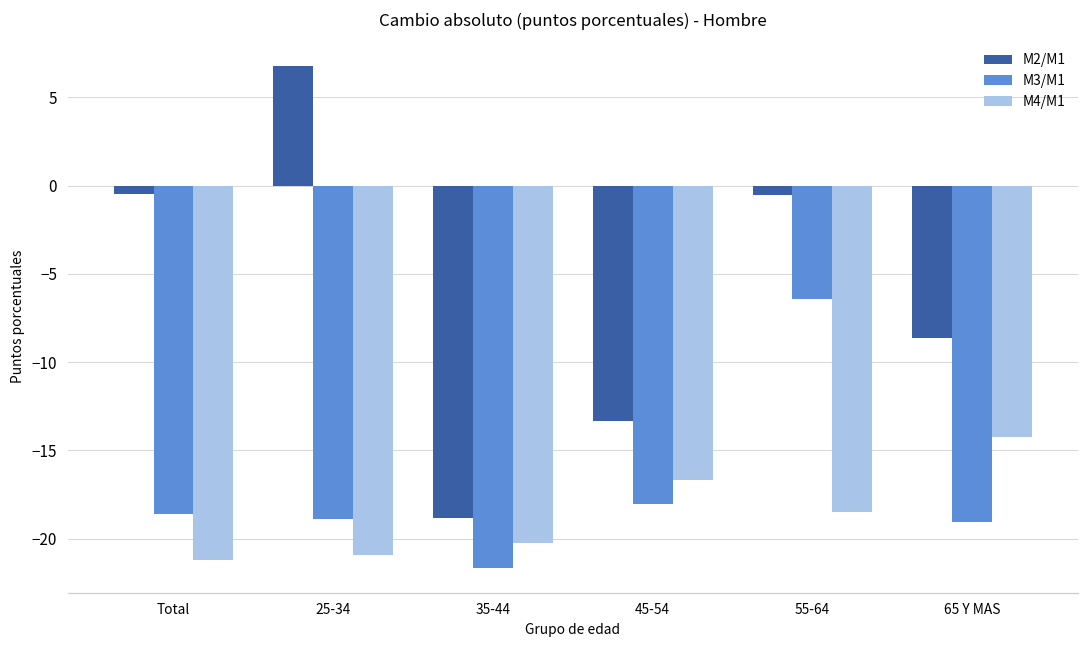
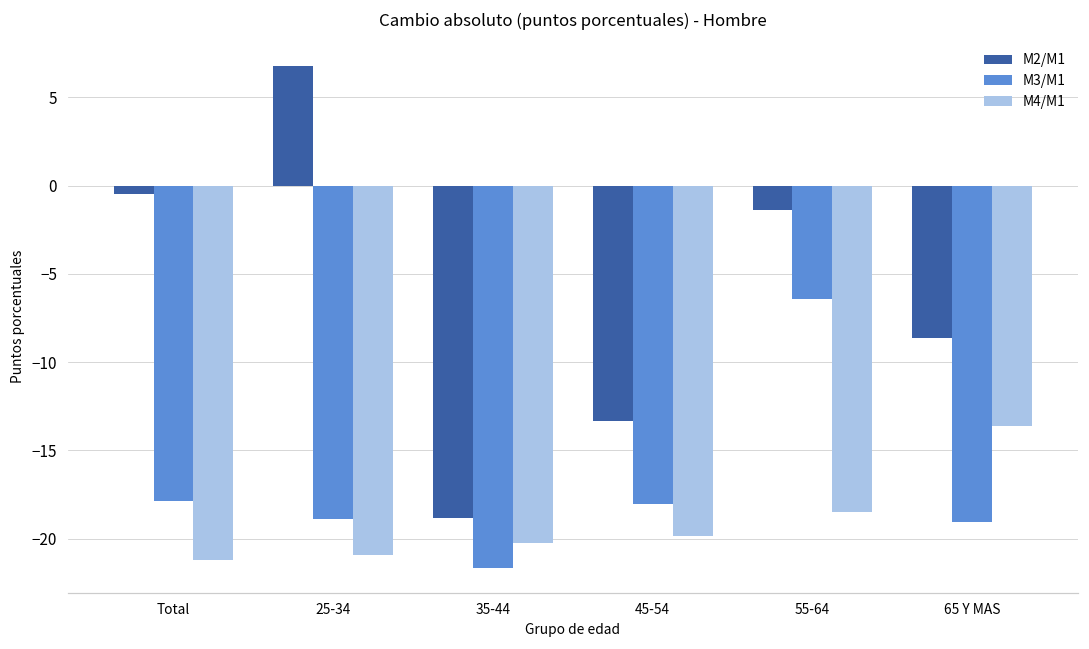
  {
    "M2/M1": {
      "Total": -0.5,
      "25-34": 6.8,
      "35-44": -18.8,
      "45-54": -13.3,
-     "55-64": -0.5,
+     "55-64": -1.4,
      "65 Y MAS": -8.6
    },
    "M3/M1": {
-     "Total": -18.6,
+     "Total": -17.9,
      "25-34": -18.9,
      "35-44": -21.6,
      "45-54": -18.0,
      "55-64": -6.4,
      "65 Y MAS": -19.0
    },
    "M4/M1": {
      "Total": -21.2,
      "25-34": -20.9,
      "35-44": -20.2,
-     "45-54": -16.7,
+     "45-54": -19.9,
      "55-64": -18.5,
-     "65 Y MAS": -14.2
+     "65 Y MAS": -13.6
    }
  }
